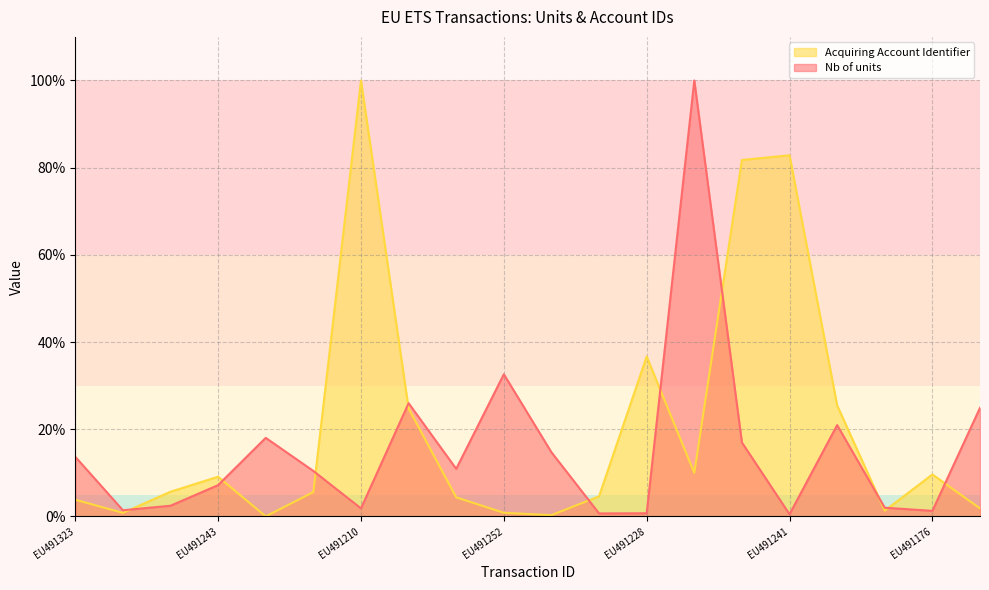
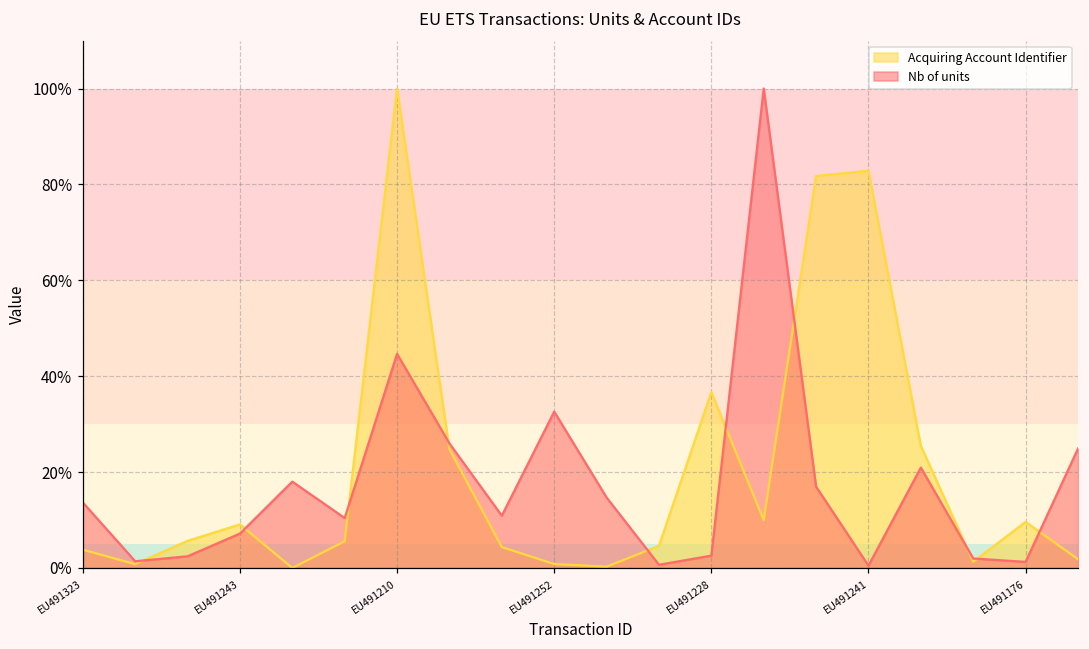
  {
    "Acquiring Account Identifier": {
      "EU491323": "4%",
      "EU491243": "9%",
      "EU491210": "100%",
      "EU491252": "1%",
      "EU491228": "37%",
      "EU491241": "83%",
      "EU491176": "10%"
    },
    "Nb of units": {
      "EU491323": "14%",
      "EU491243": "7%",
-     "EU491210": "2%",
+     "EU491210": "45%",
      "EU491252": "33%",
-     "EU491228": "1%",
+     "EU491228": "3%",
      "EU491241": "0%",
      "EU491176": "1%"
    }
  }
